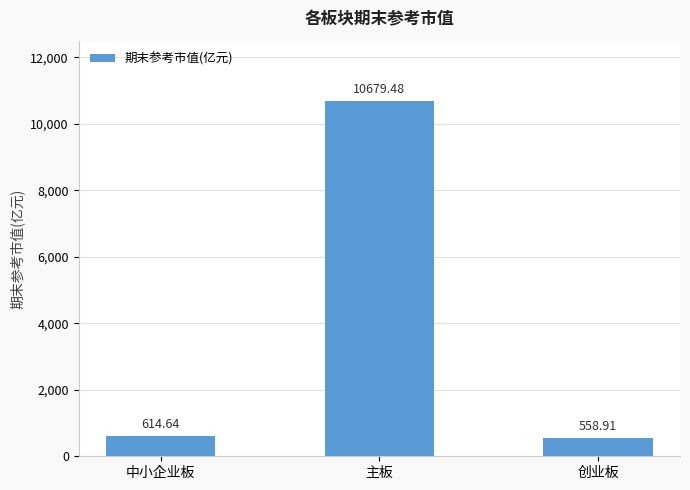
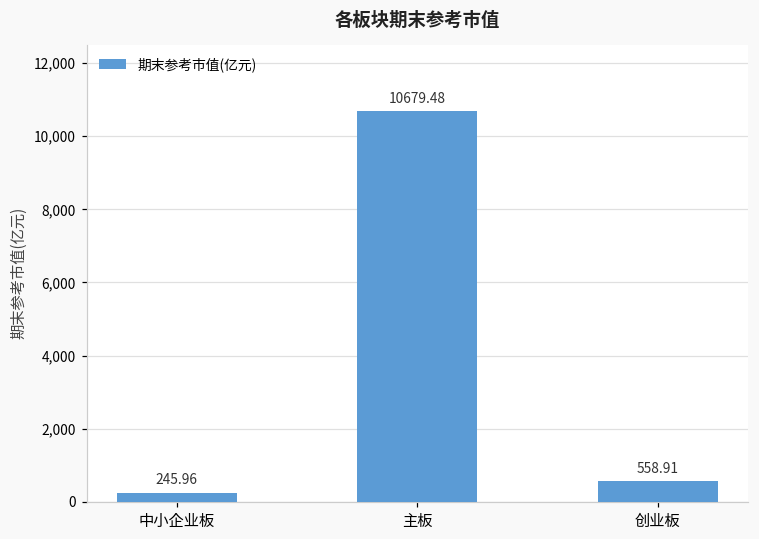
  {
-   "中小企业板": 614.64,
+   "中小企业板": 245.96,
    "主板": 10679.48,
    "创业板": 558.91
  }
